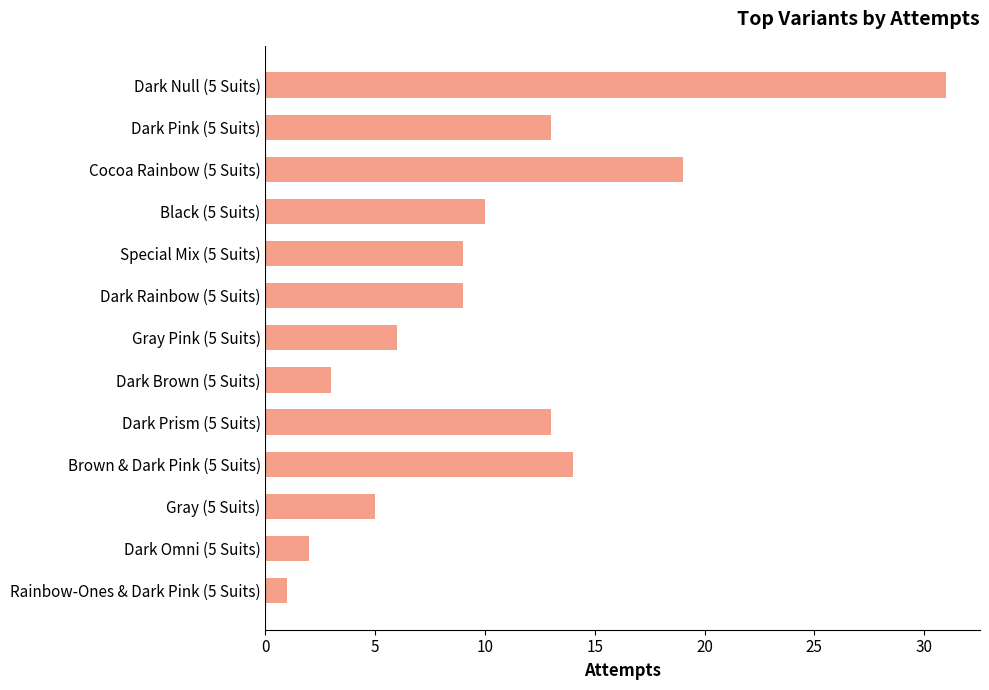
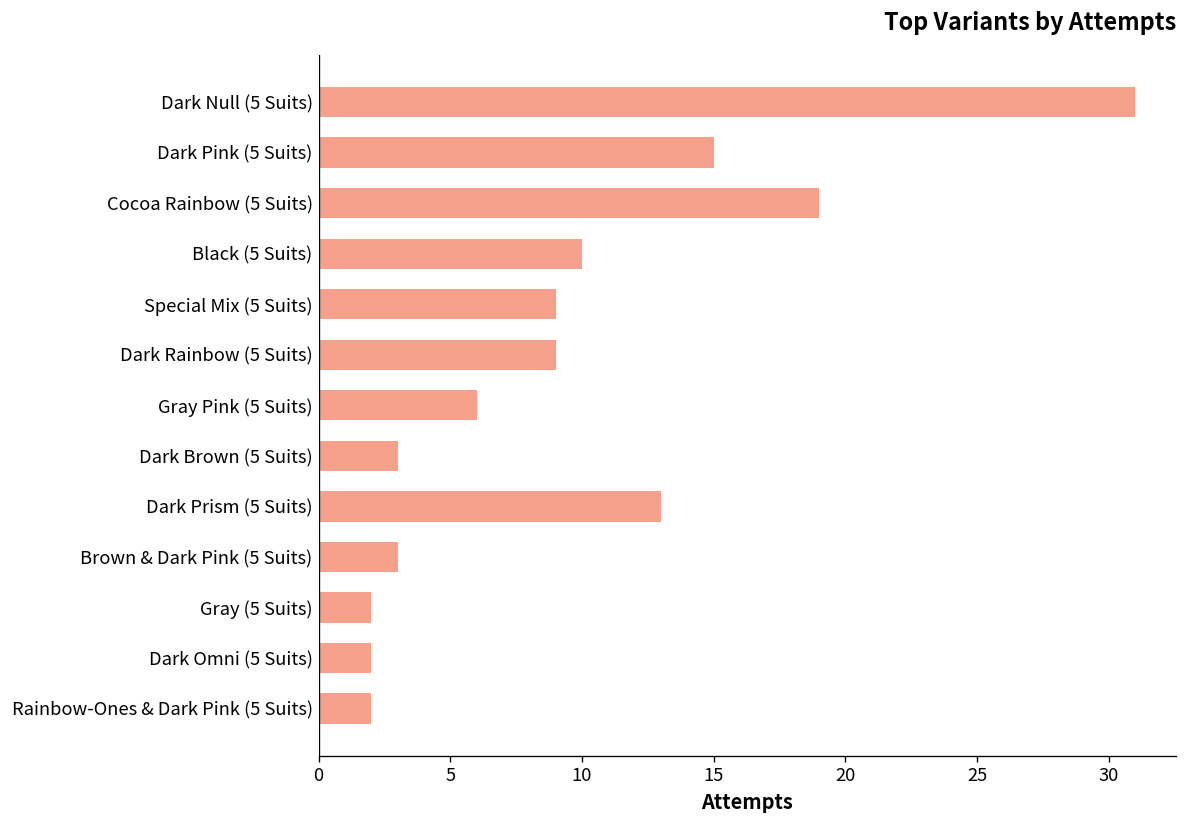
  {
    "Dark Null (5 Suits)": 31,
-   "Dark Pink (5 Suits)": 13,
+   "Dark Pink (5 Suits)": 15,
    "Cocoa Rainbow (5 Suits)": 19,
    "Black (5 Suits)": 10,
    "Special Mix (5 Suits)": 9,
    "Dark Rainbow (5 Suits)": 9,
    "Gray Pink (5 Suits)": 6,
    "Dark Brown (5 Suits)": 3,
    "Dark Prism (5 Suits)": 13,
-   "Brown & Dark Pink (5 Suits)": 14,
-   "Gray (5 Suits)": 5,
+   "Brown & Dark Pink (5 Suits)": 3,
+   "Gray (5 Suits)": 2,
    "Dark Omni (5 Suits)": 2,
-   "Rainbow-Ones & Dark Pink (5 Suits)": 1
+   "Rainbow-Ones & Dark Pink (5 Suits)": 2
  }
